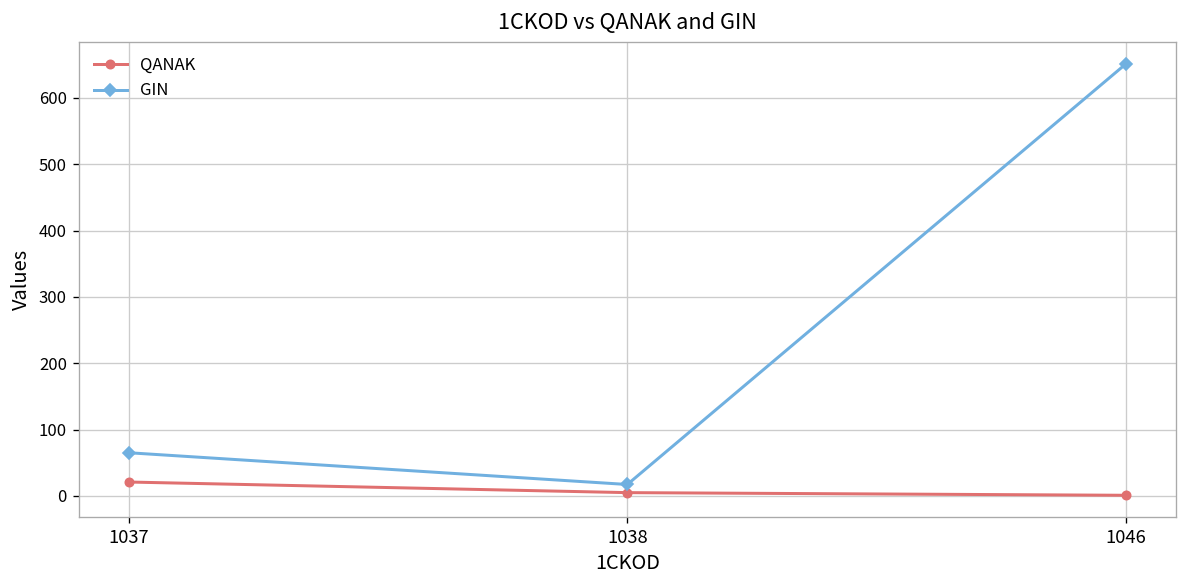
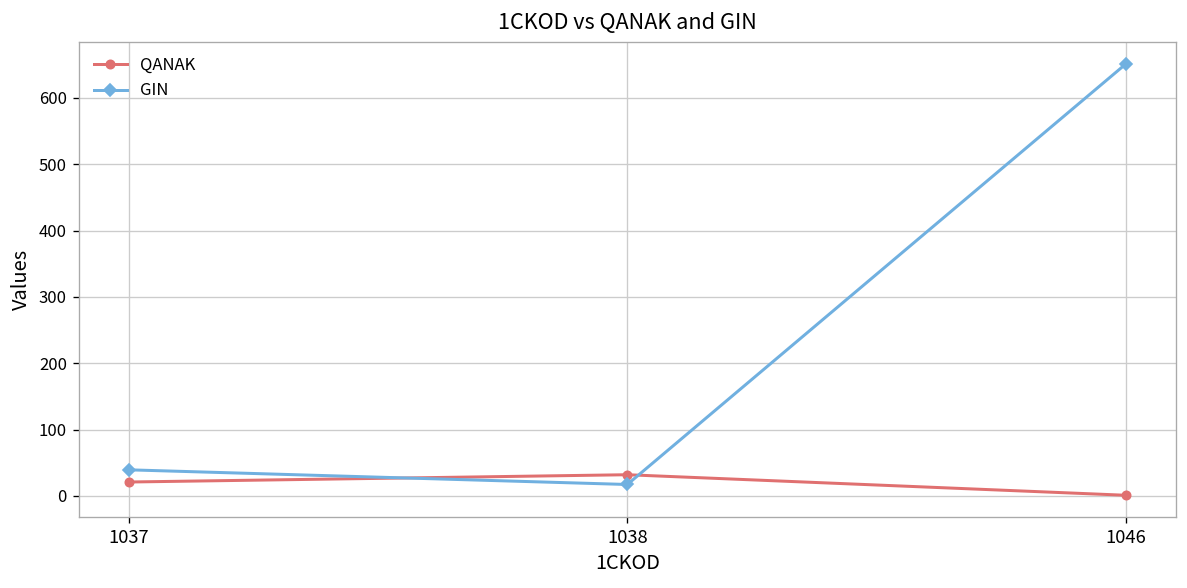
  {
    "QANAK": {
      "1037": 20,
-     "1038": 10,
+     "1038": 30,
      "1046": 0
    },
    "GIN": {
-     "1037": 70,
+     "1037": 40,
      "1038": 20,
      "1046": 650
    }
  }
